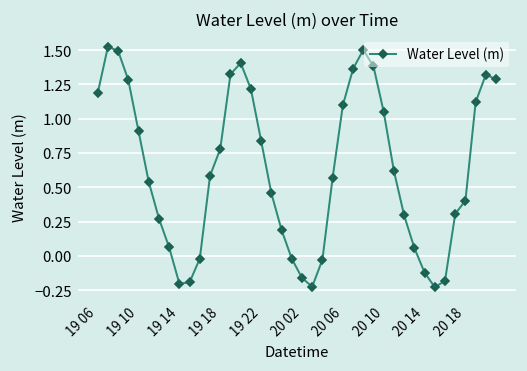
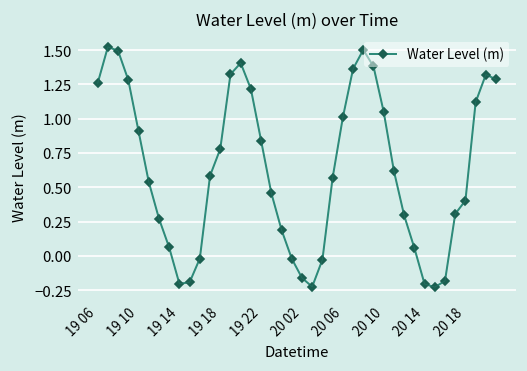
  {
-   "19 06": 1.18,
+   "19 06": 1.26,
    "19 10": 0.91,
    "19 14": -0.20,
    "19 18": 0.78,
    "19 22": 0.84,
    "20 02": -0.16,
-   "20 06": 1.10,
+   "20 06": 1.01,
    "20 10": 1.05,
-   "20 14": -0.12,
+   "20 14": -0.21,
    "20 18": 0.40
  }
